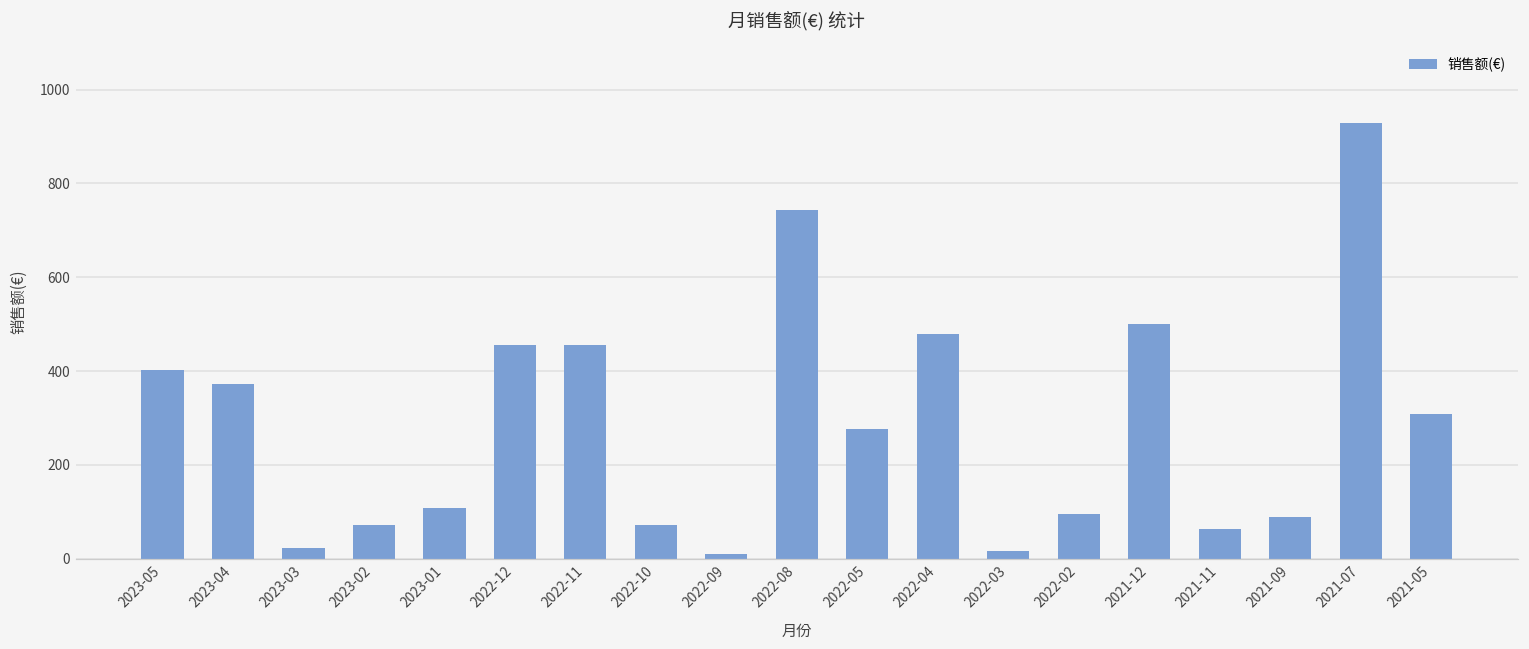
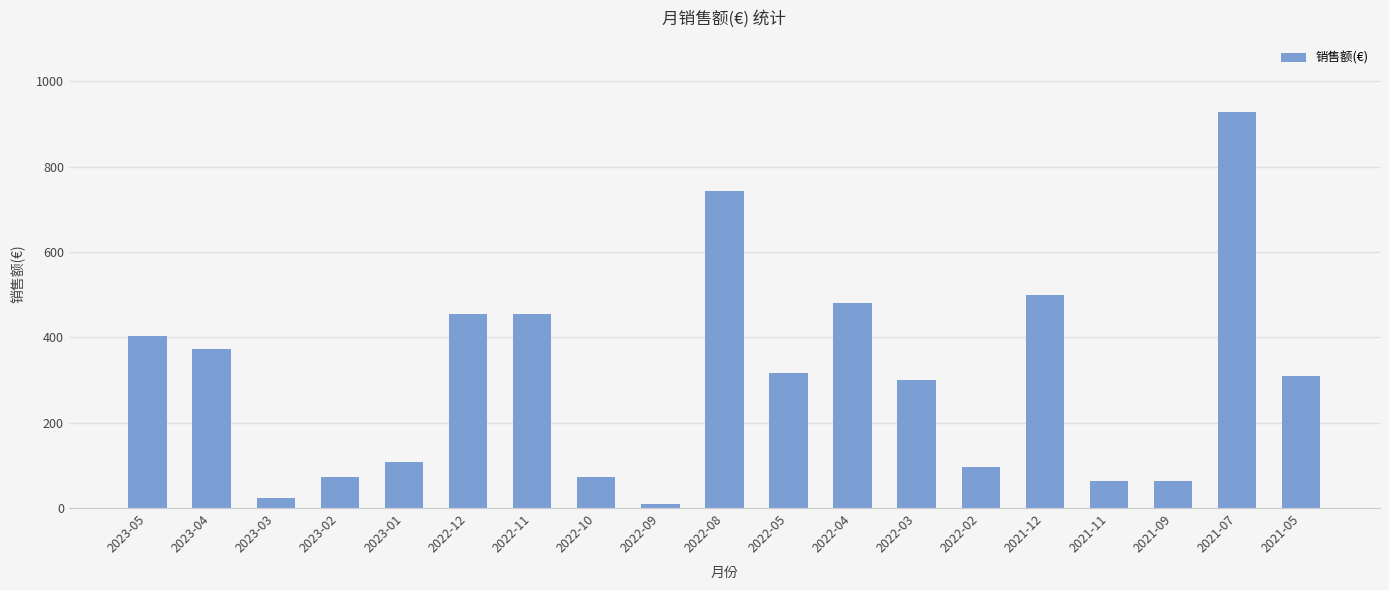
  {
    "2023-05": 400,
    "2023-04": 370,
    "2023-03": 20,
    "2023-02": 70,
    "2023-01": 110,
    "2022-12": 460,
    "2022-11": 460,
    "2022-10": 70,
    "2022-09": 10,
    "2022-08": 740,
-   "2022-05": 280,
+   "2022-05": 320,
    "2022-04": 480,
-   "2022-03": 20,
+   "2022-03": 300,
    "2022-02": 100,
    "2021-12": 500,
    "2021-11": 60,
-   "2021-09": 90,
+   "2021-09": 60,
    "2021-07": 930,
    "2021-05": 310
  }
